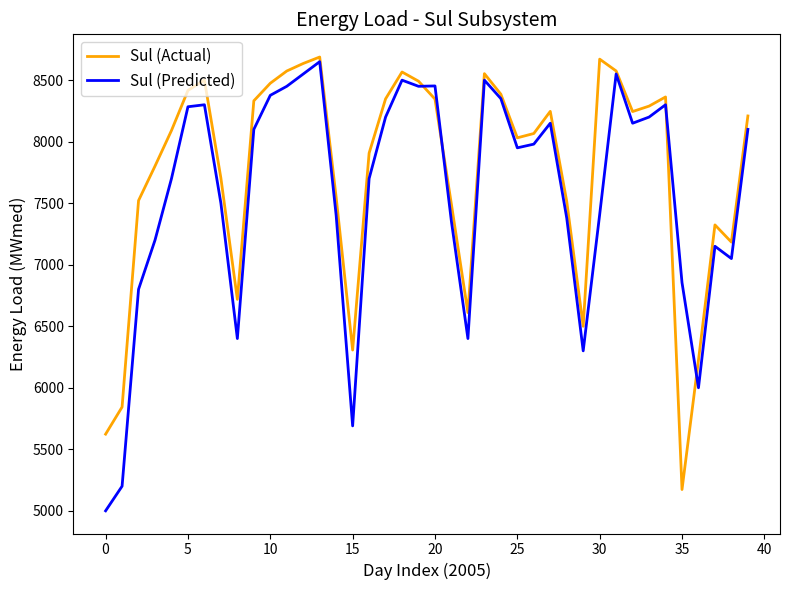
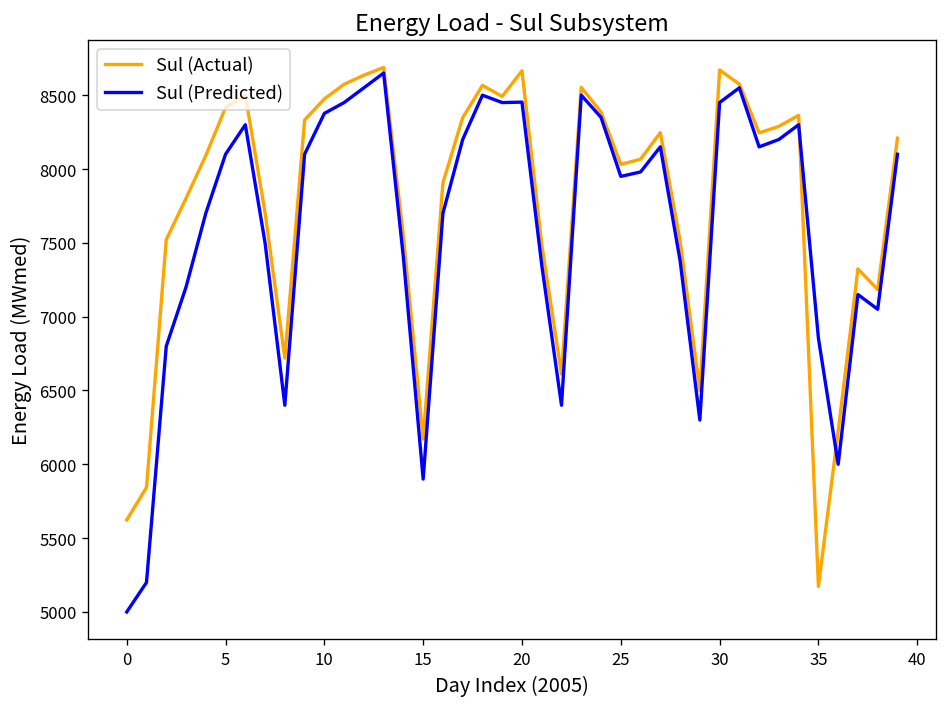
  {
    "Sul (Actual)": {
      "0": 5620,
      "10": 8470,
-     "15": 6310,
-     "20": 8350,
+     "15": 6170,
+     "20": 8670,
      "25": 8030,
      "30": 8670,
      "35": 5170
    },
    "Sul (Predicted)": {
      "0": 5000,
-     "5": 8280,
+     "5": 8100,
      "10": 8380,
-     "15": 5690,
+     "15": 5900,
      "20": 8450,
      "25": 7950,
-     "30": 7410,
+     "30": 8450,
      "35": 6850
    }
  }
